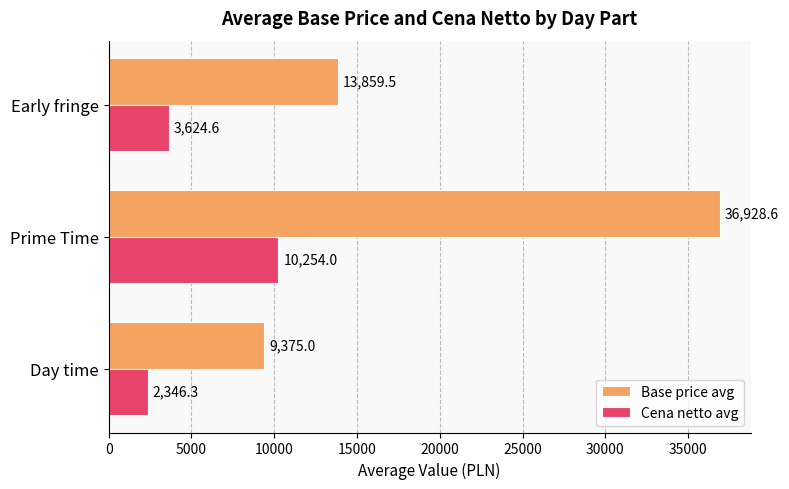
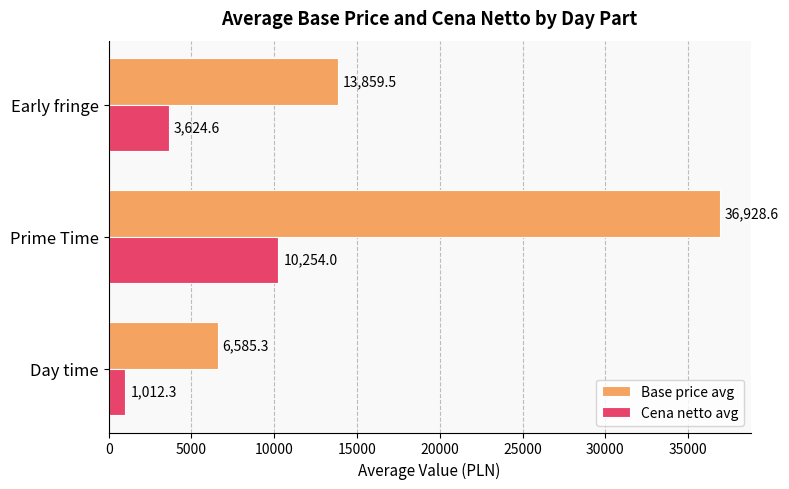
  {
    "Base price avg": {
      "Early fringe": "13,859.5",
      "Prime Time": "36,928.6",
-     "Day time": "9,375.0"
+     "Day time": "6,585.3"
    },
    "Cena netto avg": {
      "Early fringe": "3,624.6",
      "Prime Time": "10,254.0",
-     "Day time": "2,346.3"
+     "Day time": "1,012.3"
    }
  }
